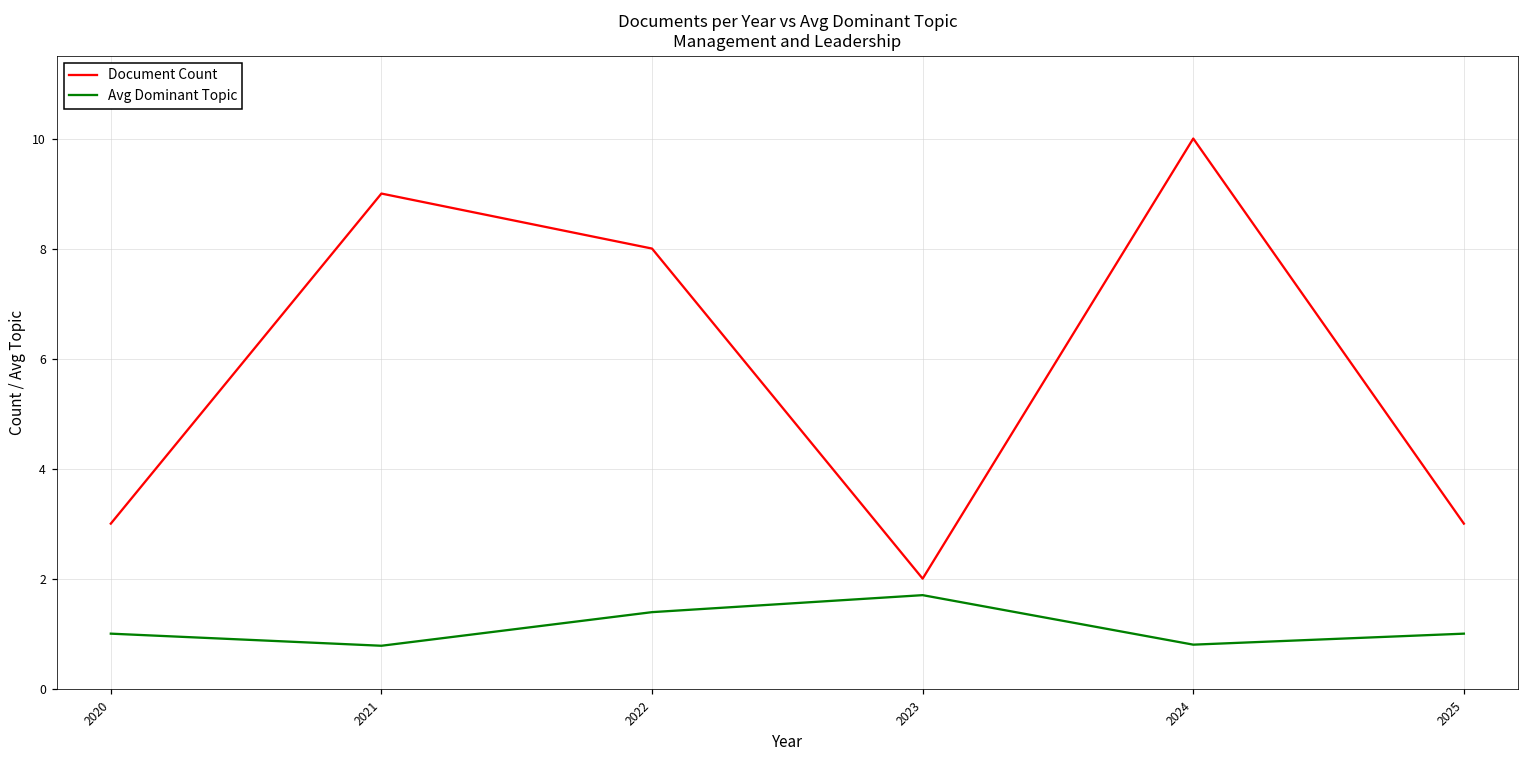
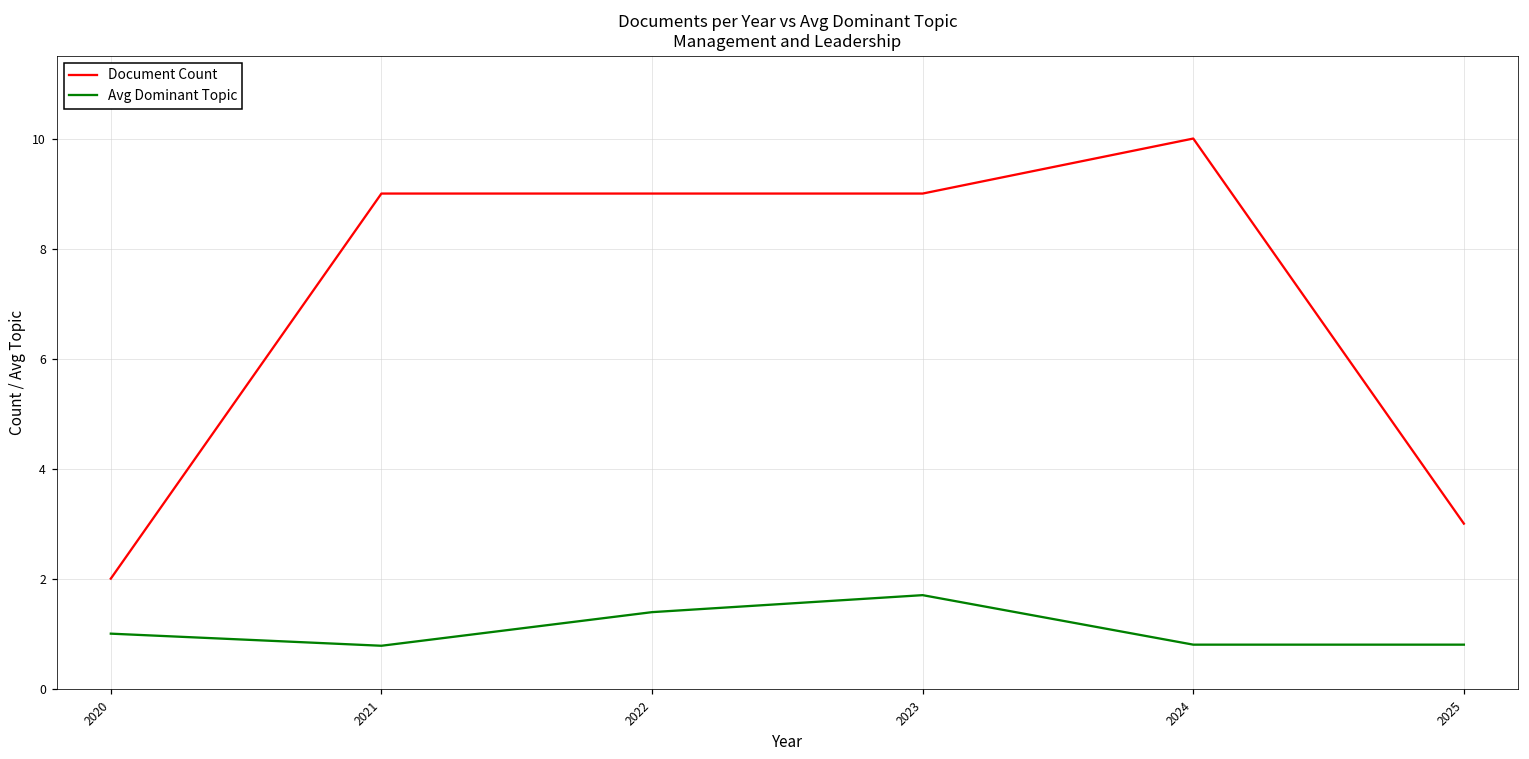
  {
    "Document Count": {
-     "2020": 3,
+     "2020": 2,
      "2021": 9,
-     "2022": 8,
-     "2023": 2,
+     "2022": 9,
+     "2023": 9,
      "2024": 10,
      "2025": 3
    },
    "Avg Dominant Topic": {
      "2020": 1.0,
      "2021": 0.8,
      "2022": 1.4,
      "2023": 1.7,
      "2024": 0.8,
-     "2025": 1.0
+     "2025": 0.8
    }
  }
